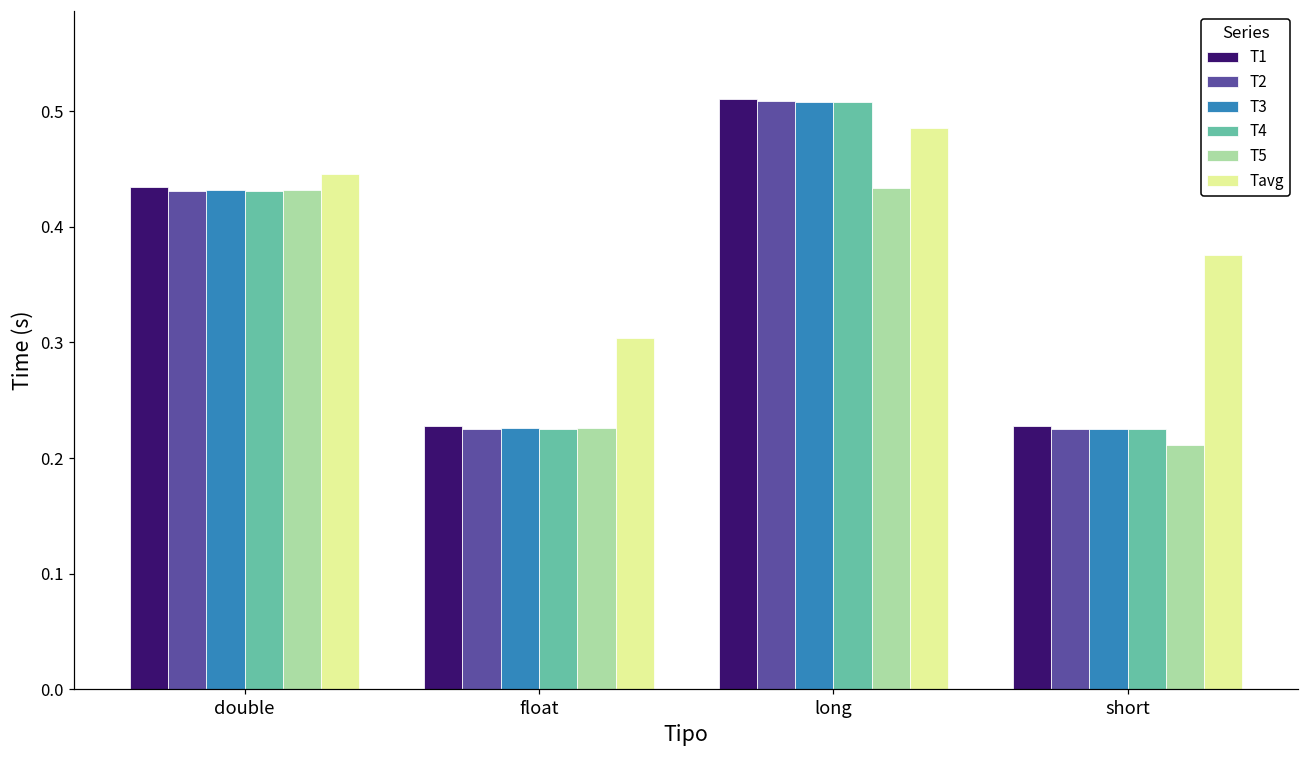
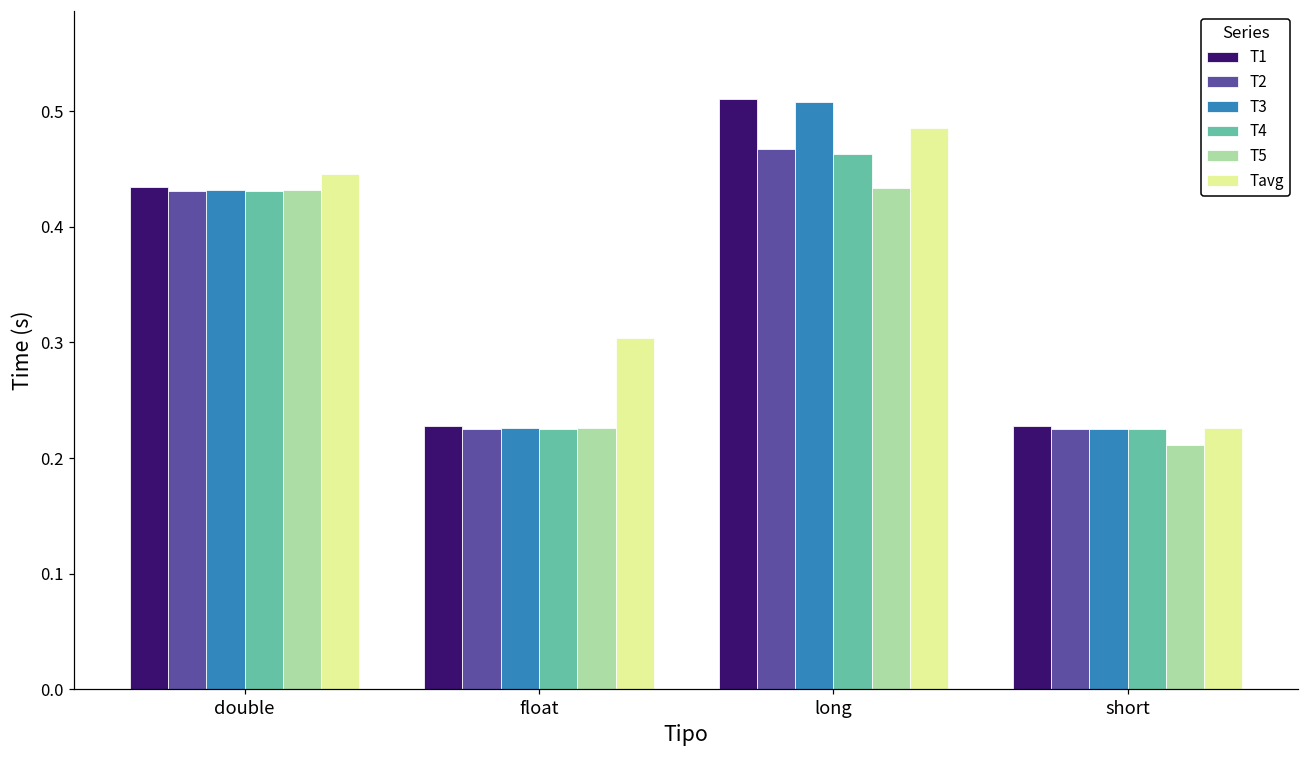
  {
    "T1": {
      "double": 0.434,
      "float": 0.227,
      "long": 0.510,
      "short": 0.227
    },
    "T2": {
      "double": 0.431,
      "float": 0.225,
-     "long": 0.509,
+     "long": 0.467,
      "short": 0.225
    },
    "T3": {
      "double": 0.432,
      "float": 0.226,
      "long": 0.508,
      "short": 0.225
    },
    "T4": {
      "double": 0.431,
      "float": 0.225,
-     "long": 0.508,
+     "long": 0.463,
      "short": 0.225
    },
    "T5": {
      "double": 0.432,
      "float": 0.226,
      "long": 0.433,
      "short": 0.211
    },
    "Tavg": {
      "double": 0.445,
      "float": 0.304,
      "long": 0.485,
-     "short": 0.375
+     "short": 0.226
    }
  }
